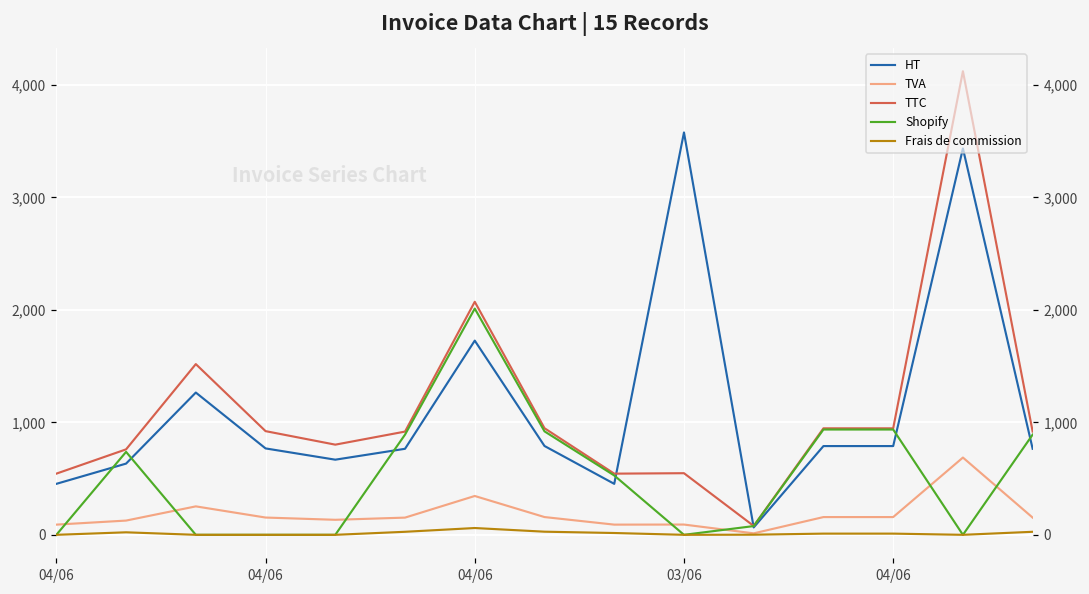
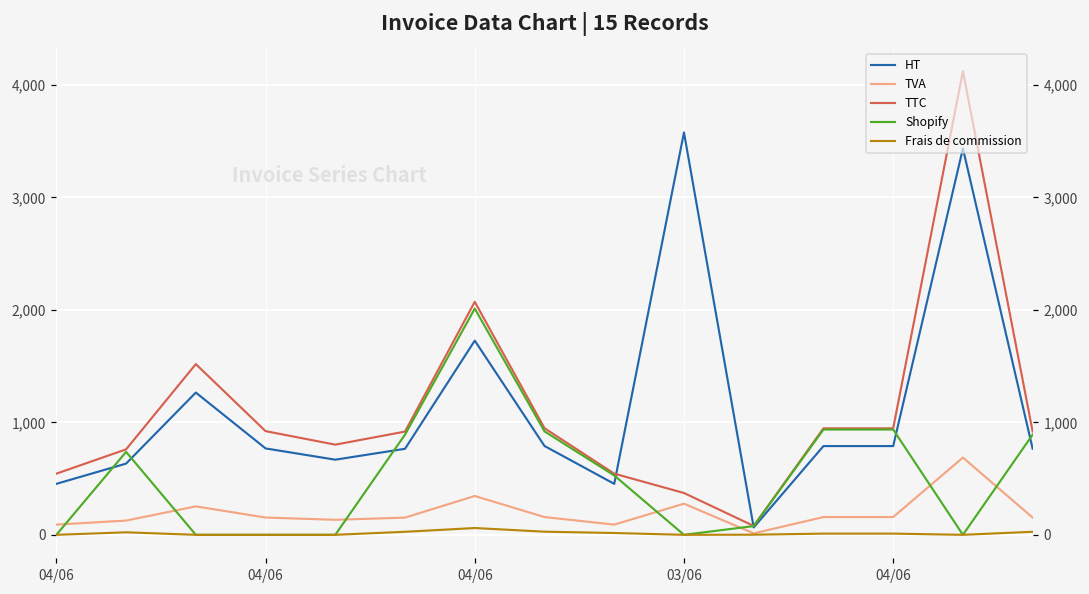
  {
    "HT": {
      "03/06": "3,580"
    },
    "TVA": {
-     "03/06": "90"
+     "03/06": "280"
    },
    "TTC": {
-     "03/06": "550"
+     "03/06": "370"
    }
  }
